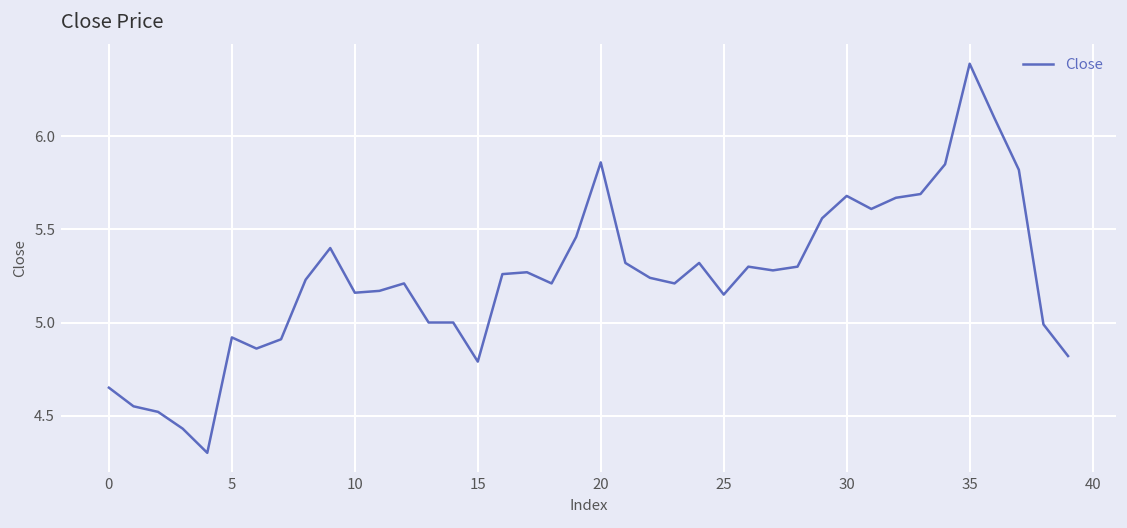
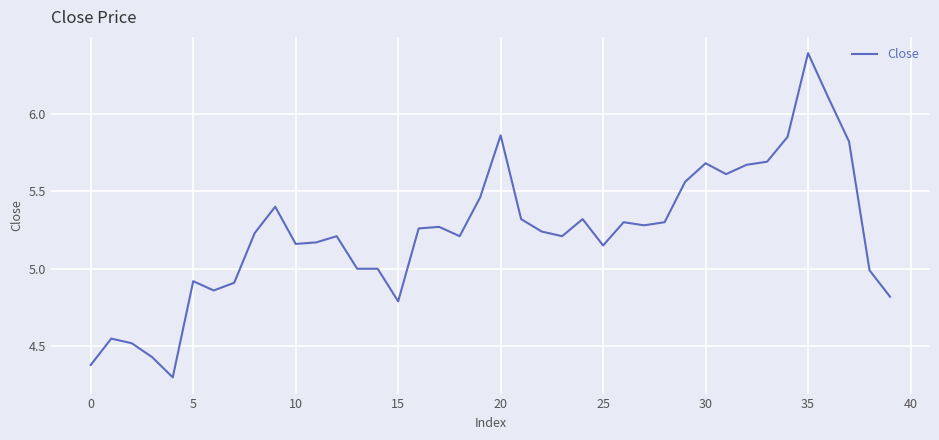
  {
-   "0": 4.65,
+   "0": 4.38,
    "5": 4.92,
    "10": 5.16,
    "15": 4.79,
    "20": 5.86,
    "25": 5.15,
    "30": 5.68,
    "35": 6.39
  }
